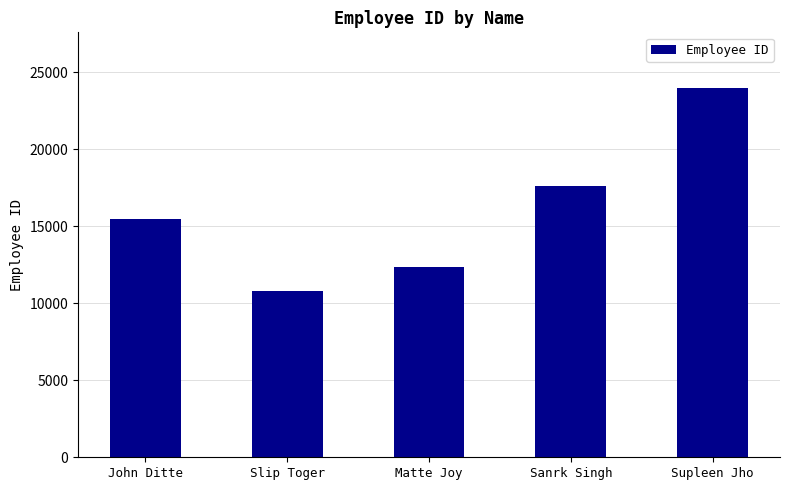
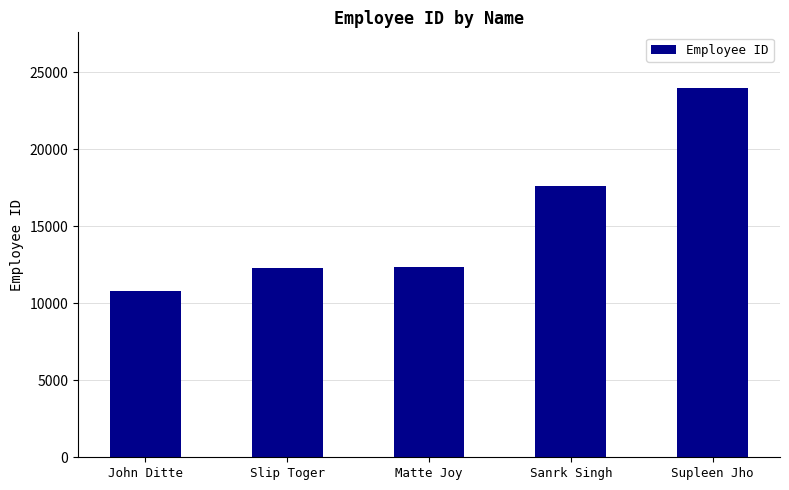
  {
-   "John Ditte": 15500,
-   "Slip Toger": 10800,
+   "John Ditte": 10800,
+   "Slip Toger": 12300,
    "Matte Joy": 12300,
    "Sanrk Singh": 17600,
    "Supleen Jho": 24000
  }
